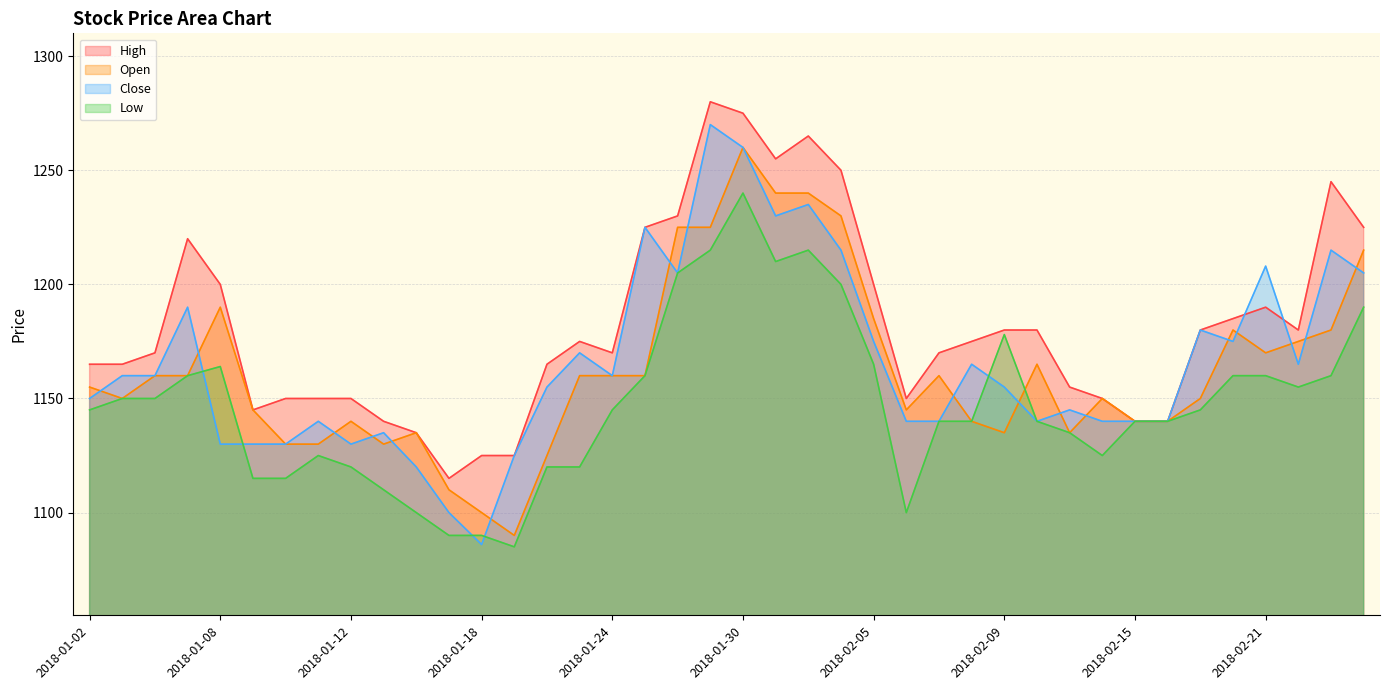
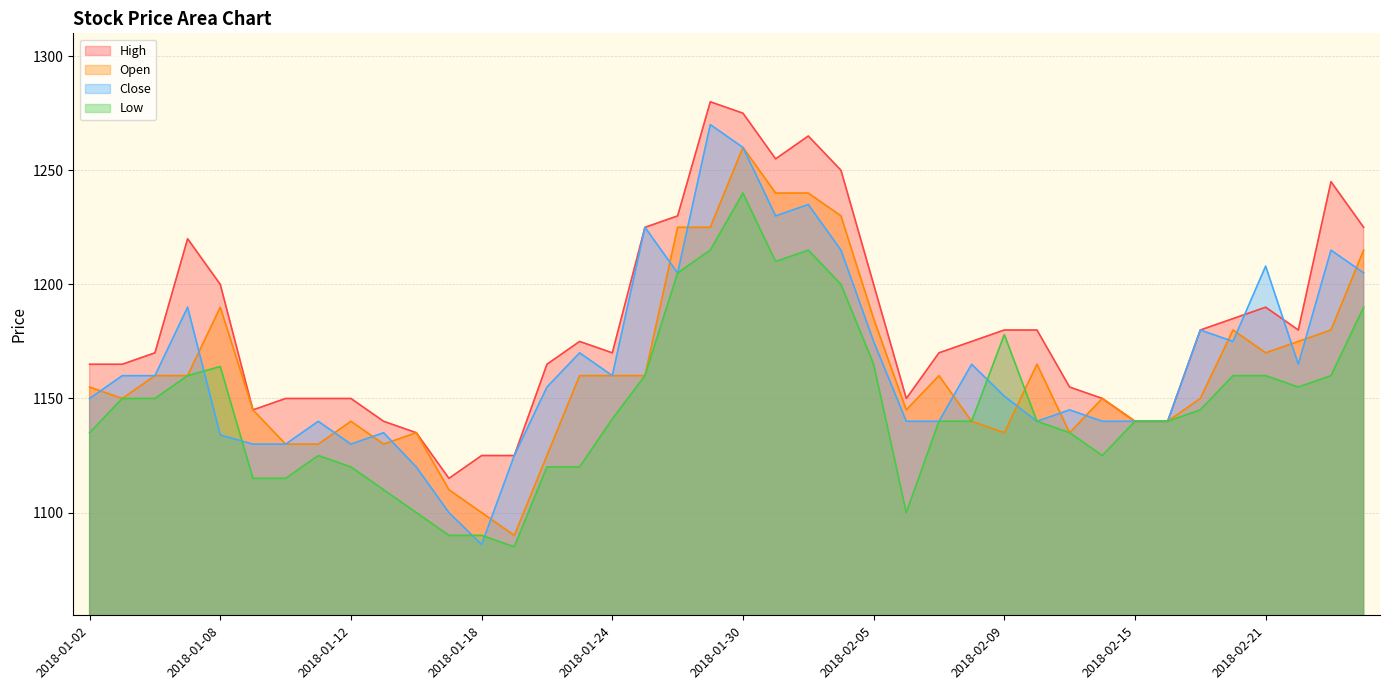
  {
    "Close": {
      "2018-01-02": 1150,
-     "2018-01-08": 1130,
+     "2018-01-08": 1134,
      "2018-01-12": 1130,
      "2018-01-18": 1086,
      "2018-02-05": 1175,
-     "2018-02-09": 1155,
+     "2018-02-09": 1151,
      "2018-02-21": 1208
    },
    "Low": {
-     "2018-01-02": 1145,
+     "2018-01-02": 1135,
      "2018-01-08": 1164,
      "2018-01-12": 1120,
      "2018-01-18": 1090,
-     "2018-01-24": 1145,
+     "2018-01-24": 1141,
      "2018-01-30": 1240,
      "2018-02-05": 1165,
      "2018-02-09": 1178,
      "2018-02-21": 1160
    }
  }
